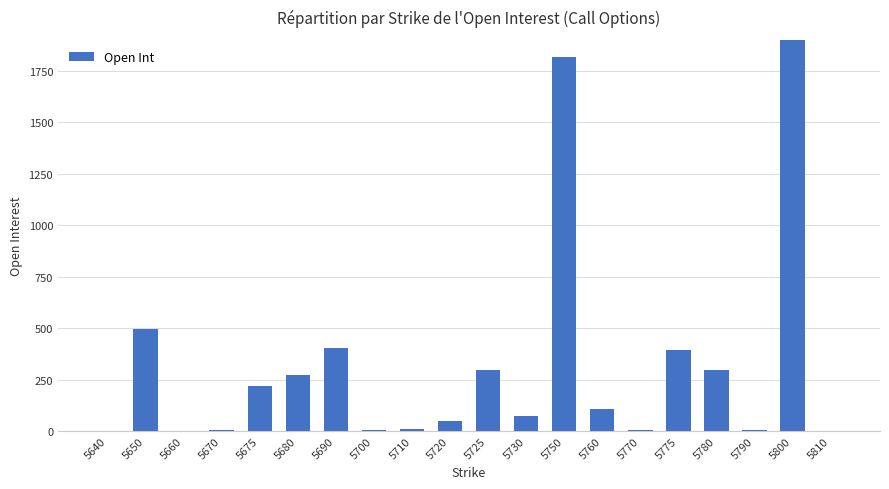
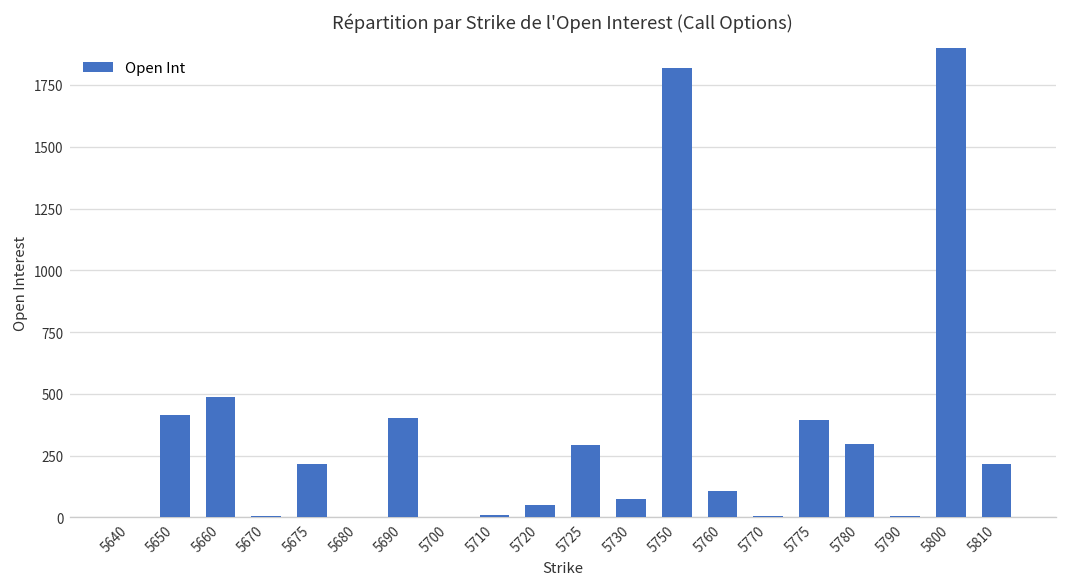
  {
    "5640": 0,
-   "5650": 500,
-   "5660": 0,
+   "5650": 410,
+   "5660": 490,
    "5675": 220,
-   "5680": 270,
+   "5680": 0,
    "5690": 400,
    "5720": 50,
    "5725": 290,
    "5730": 80,
    "5750": 1820,
    "5760": 110,
    "5775": 390,
    "5780": 300,
-   "5810": 0
+   "5810": 220
  }
